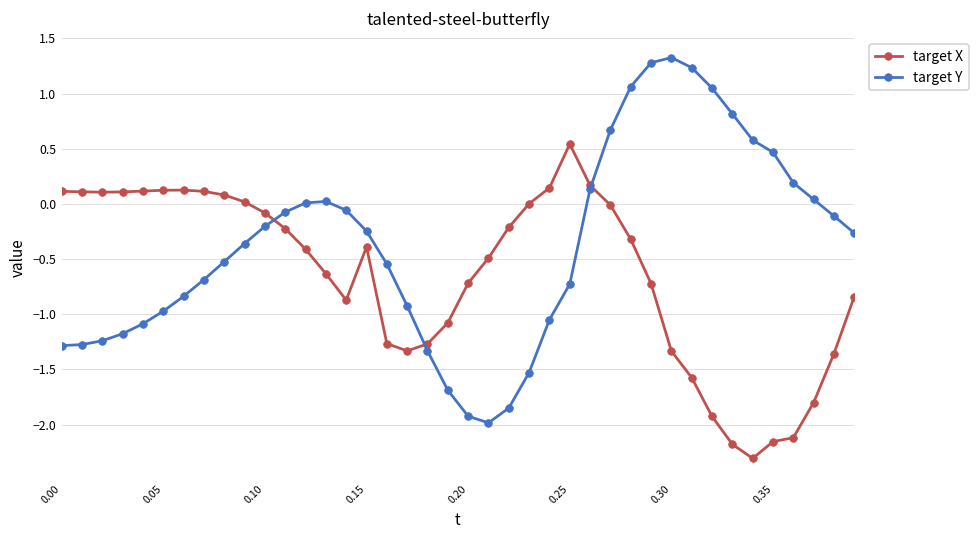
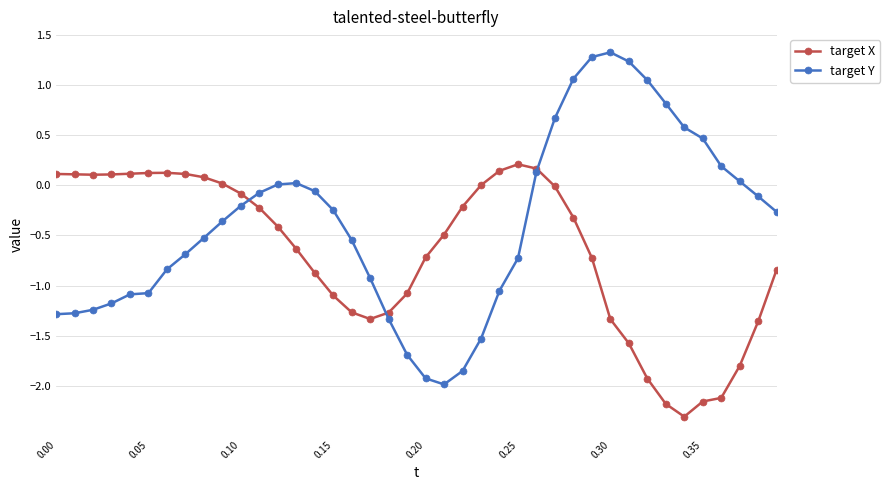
  {
    "target X": {
      "0.00": 0.11,
      "0.05": 0.12,
      "0.10": -0.08,
-     "0.15": -0.39,
+     "0.15": -1.10,
      "0.20": -0.72,
-     "0.25": 0.54,
+     "0.25": 0.21,
      "0.30": -1.33,
      "0.35": -2.16
    },
    "target Y": {
      "0.00": -1.28,
-     "0.05": -0.97,
+     "0.05": -1.07,
      "0.10": -0.20,
      "0.15": -0.25,
      "0.20": -1.92,
      "0.25": -0.73,
      "0.30": 1.33,
      "0.35": 0.47
    }
  }
